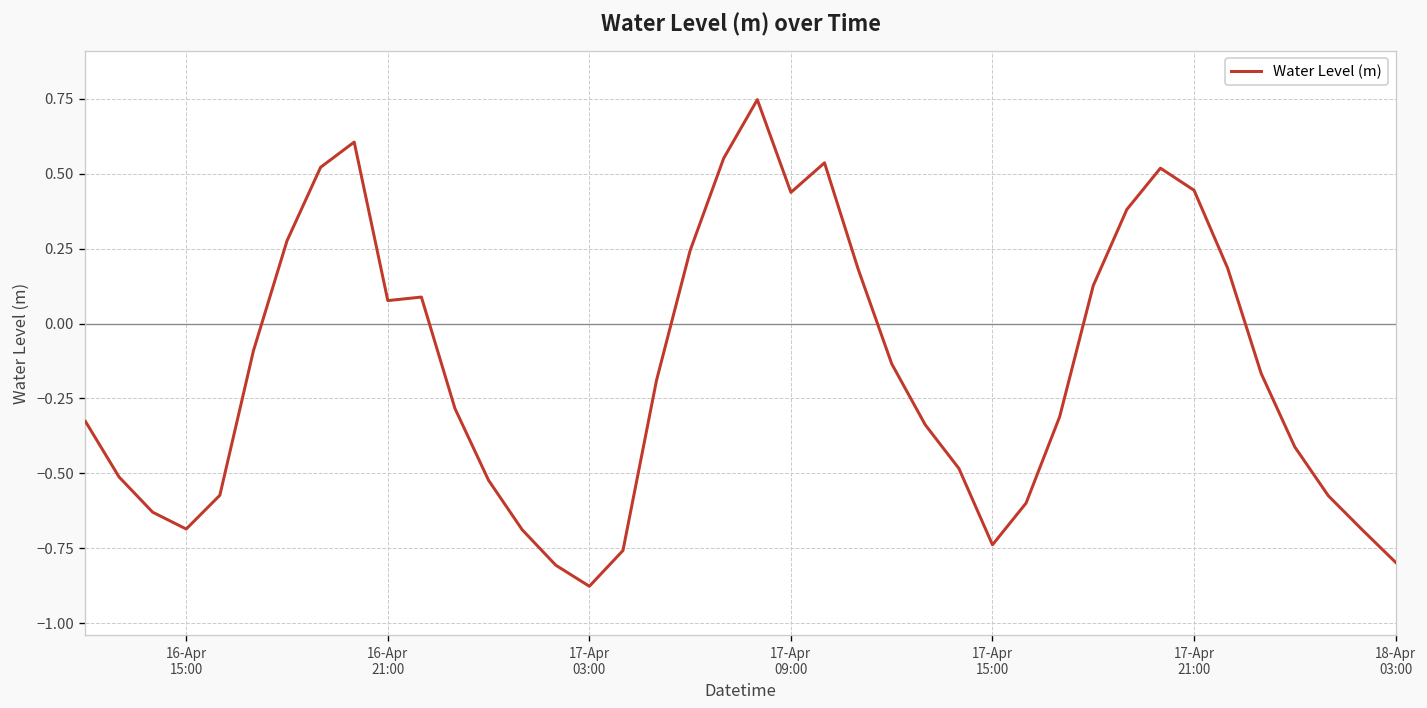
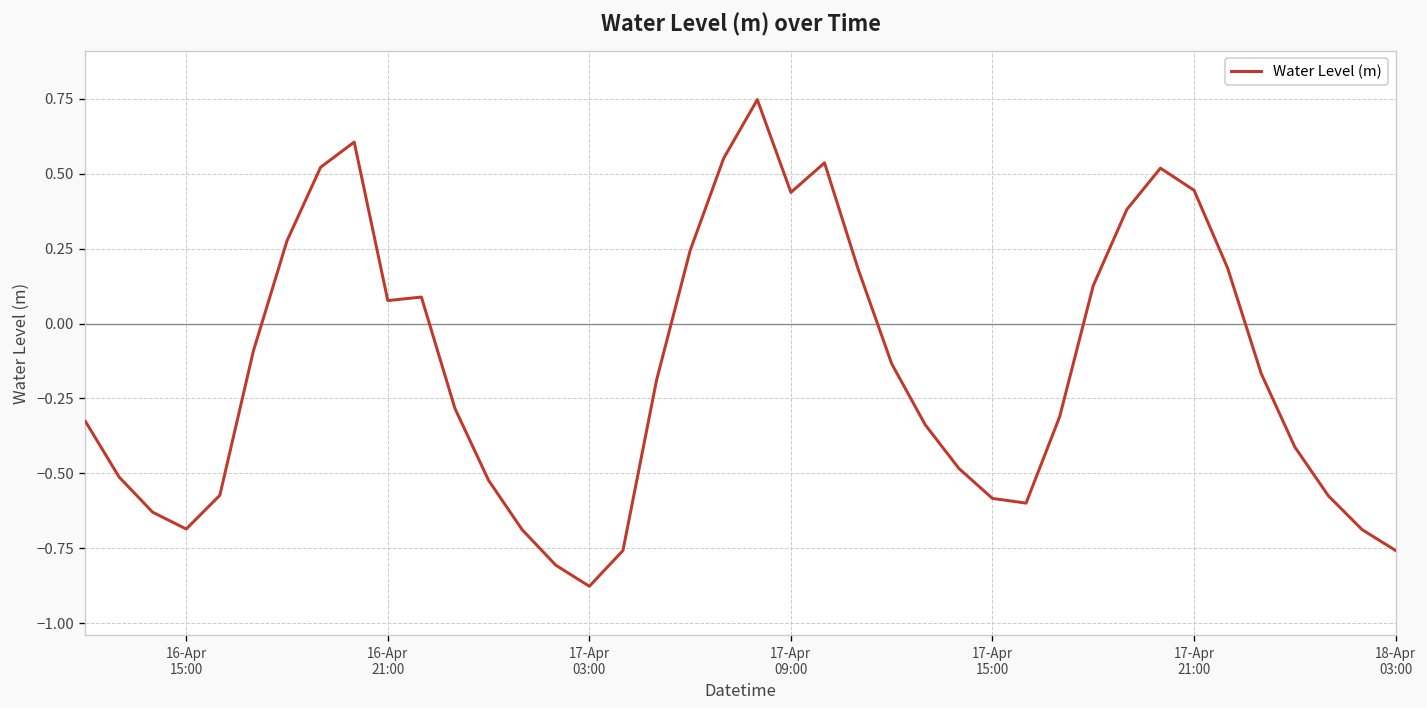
  {
    "16-Apr 15:00": -0.69,
    "16-Apr 21:00": 0.08,
    "17-Apr 03:00": -0.88,
    "17-Apr 09:00": 0.44,
-   "17-Apr 15:00": -0.74,
+   "17-Apr 15:00": -0.58,
    "17-Apr 21:00": 0.44,
-   "18-Apr 03:00": -0.80
+   "18-Apr 03:00": -0.76
  }
